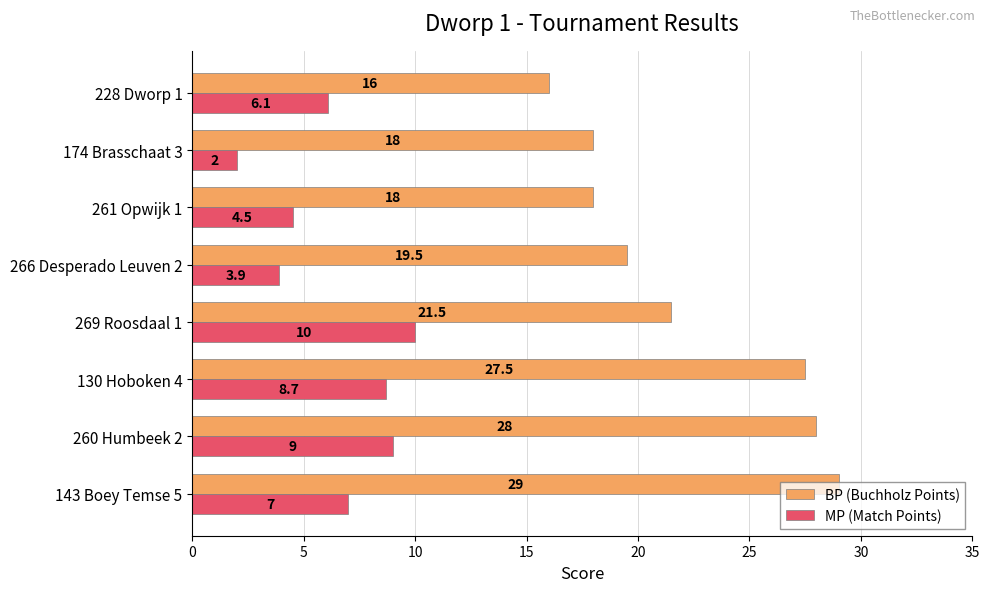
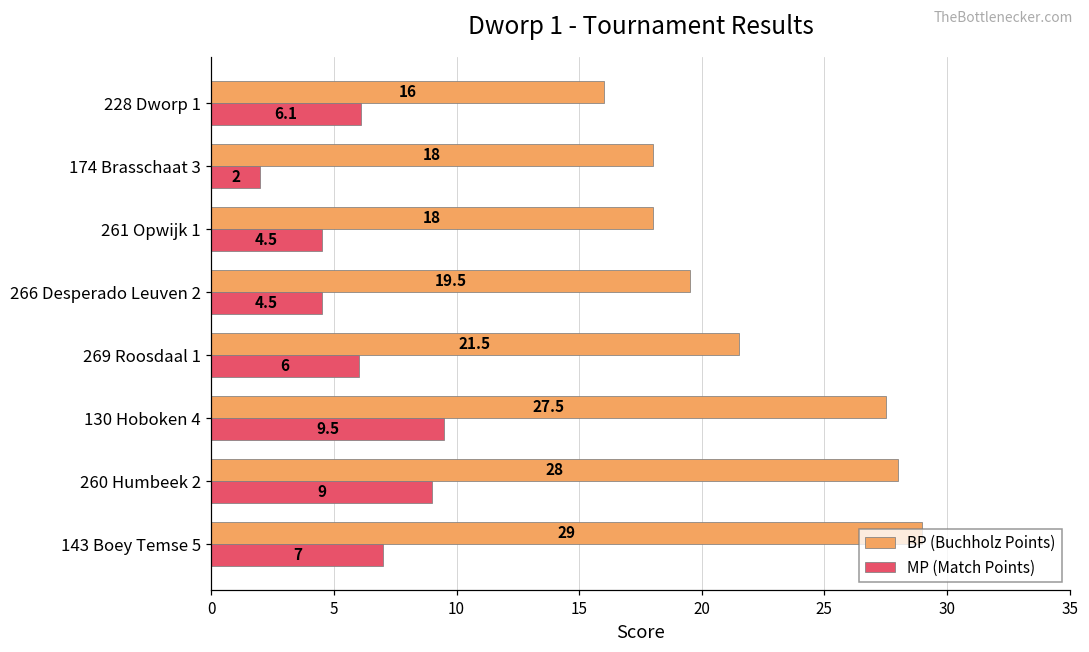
  {
    "BP (Buchholz Points)": {
      "228 Dworp 1": 16,
      "174 Brasschaat 3": 18,
      "261 Opwijk 1": 18,
      "266 Desperado Leuven 2": 19.5,
      "269 Roosdaal 1": 21.5,
      "130 Hoboken 4": 27.5,
      "260 Humbeek 2": 28
    },
    "MP (Match Points)": {
      "228 Dworp 1": 6.1,
      "174 Brasschaat 3": 2,
      "261 Opwijk 1": 4.5,
-     "266 Desperado Leuven 2": 3.9,
-     "269 Roosdaal 1": 10,
-     "130 Hoboken 4": 8.7,
+     "266 Desperado Leuven 2": 4.5,
+     "269 Roosdaal 1": 6,
+     "130 Hoboken 4": 9.5,
      "260 Humbeek 2": 9,
      "143 Boey Temse 5": 7
    }
  }
